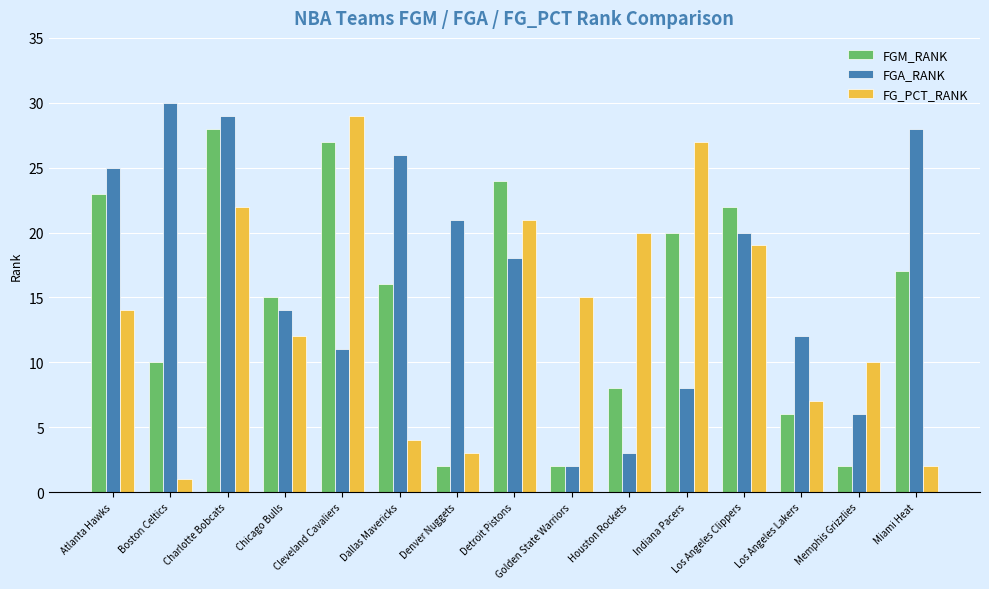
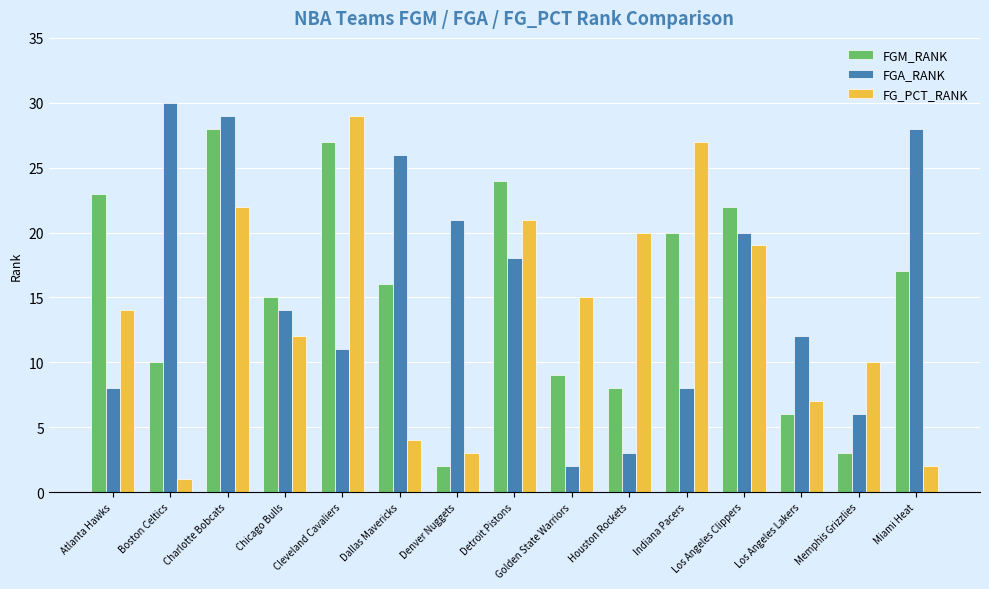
  {
    "FGM_RANK": {
      "Atlanta Hawks": 23,
      "Boston Celtics": 10,
      "Charlotte Bobcats": 28,
      "Chicago Bulls": 15,
      "Cleveland Cavaliers": 27,
      "Dallas Mavericks": 16,
      "Denver Nuggets": 2,
      "Detroit Pistons": 24,
-     "Golden State Warriors": 2,
+     "Golden State Warriors": 9,
      "Houston Rockets": 8,
      "Indiana Pacers": 20,
      "Los Angeles Clippers": 22,
      "Los Angeles Lakers": 6,
-     "Memphis Grizzlies": 2,
+     "Memphis Grizzlies": 3,
      "Miami Heat": 17
    },
    "FGA_RANK": {
-     "Atlanta Hawks": 25,
+     "Atlanta Hawks": 8,
      "Boston Celtics": 30,
      "Charlotte Bobcats": 29,
      "Chicago Bulls": 14,
      "Cleveland Cavaliers": 11,
      "Dallas Mavericks": 26,
      "Denver Nuggets": 21,
      "Detroit Pistons": 18,
      "Golden State Warriors": 2,
      "Houston Rockets": 3,
      "Indiana Pacers": 8,
      "Los Angeles Clippers": 20,
      "Los Angeles Lakers": 12,
      "Memphis Grizzlies": 6,
      "Miami Heat": 28
    },
    "FG_PCT_RANK": {
      "Atlanta Hawks": 14,
      "Boston Celtics": 1,
      "Charlotte Bobcats": 22,
      "Chicago Bulls": 12,
      "Cleveland Cavaliers": 29,
      "Dallas Mavericks": 4,
      "Denver Nuggets": 3,
      "Detroit Pistons": 21,
      "Golden State Warriors": 15,
      "Houston Rockets": 20,
      "Indiana Pacers": 27,
      "Los Angeles Clippers": 19,
      "Los Angeles Lakers": 7,
      "Memphis Grizzlies": 10,
      "Miami Heat": 2
    }
  }
